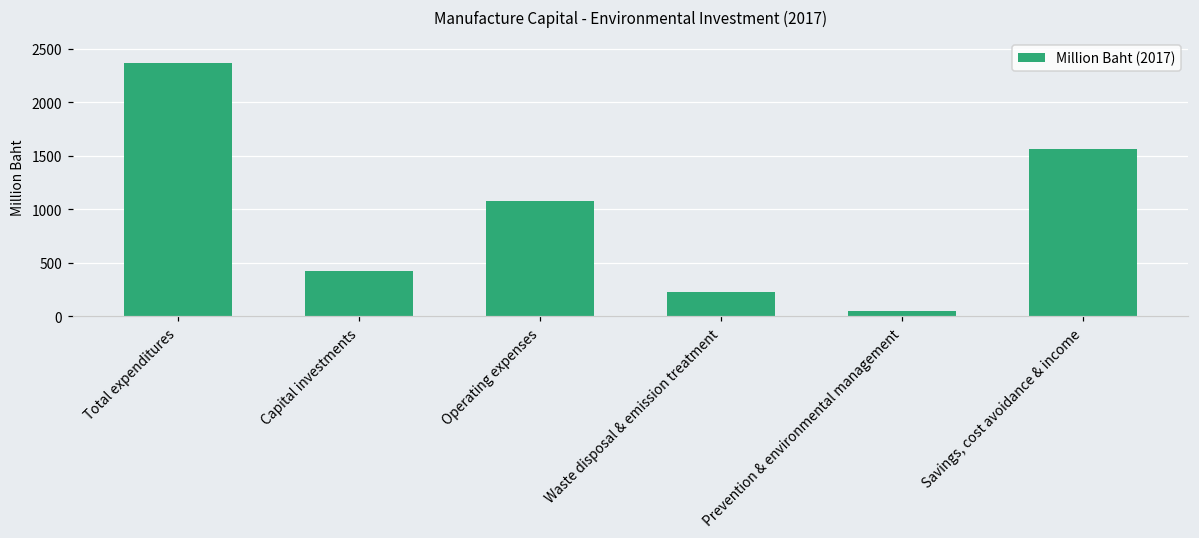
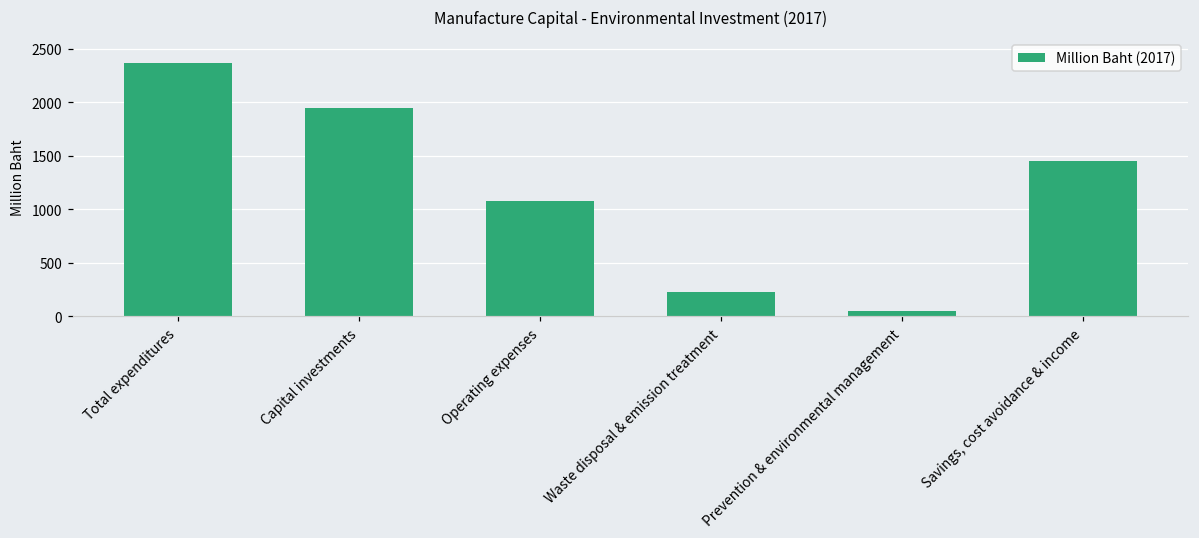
  {
    "Total expenditures": 2400,
-   "Capital investments": 400,
+   "Capital investments": 2000,
    "Operating expenses": 1100,
    "Waste disposal & emission treatment": 200,
    "Prevention & environmental management": 0,
-   "Savings, cost avoidance & income": 1600
+   "Savings, cost avoidance & income": 1500
  }
